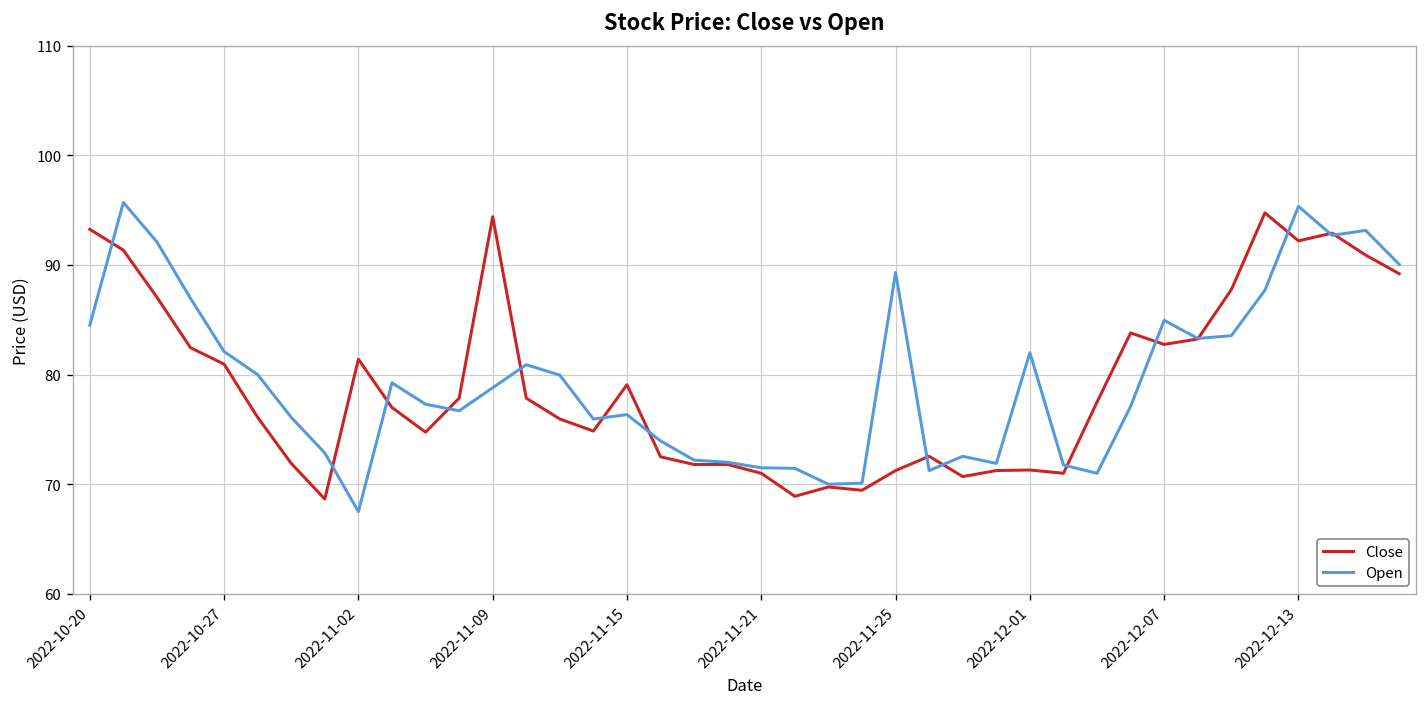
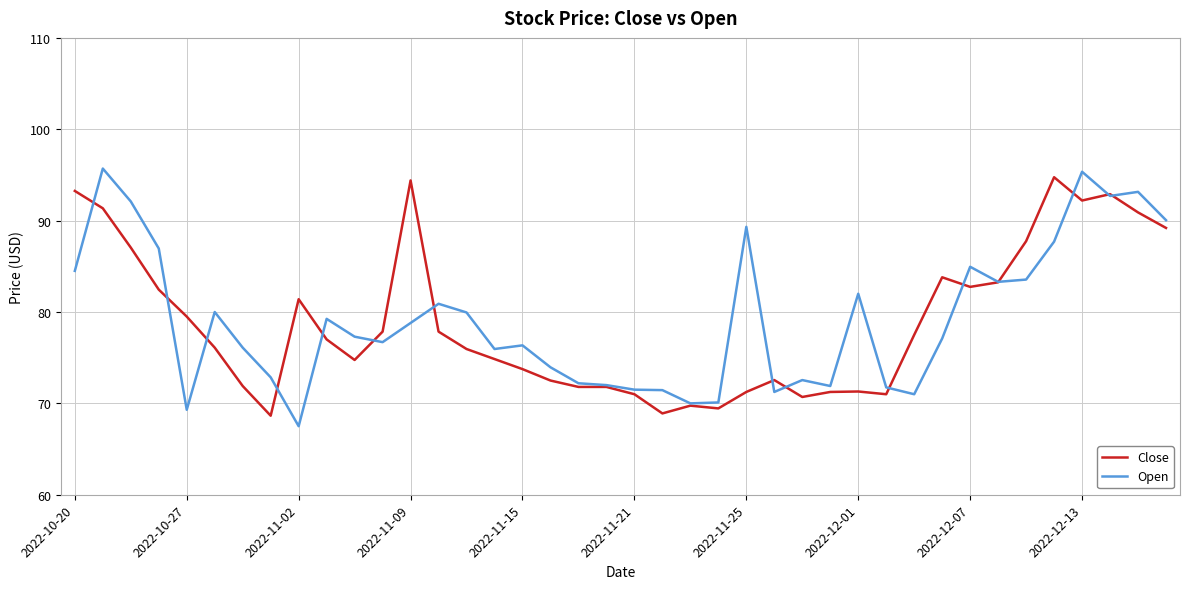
  {
    "Close": {
      "2022-10-20": 93,
-     "2022-10-27": 81,
+     "2022-10-27": 80,
      "2022-11-02": 81,
      "2022-11-09": 94,
-     "2022-11-15": 79,
+     "2022-11-15": 74,
      "2022-11-21": 71,
      "2022-11-25": 71,
      "2022-12-01": 71,
      "2022-12-07": 83,
      "2022-12-13": 92
    },
    "Open": {
      "2022-10-20": 85,
-     "2022-10-27": 82,
+     "2022-10-27": 69,
      "2022-11-02": 68,
      "2022-11-09": 79,
      "2022-11-15": 76,
      "2022-11-21": 72,
      "2022-11-25": 89,
      "2022-12-01": 82,
      "2022-12-07": 85,
      "2022-12-13": 95
    }
  }
